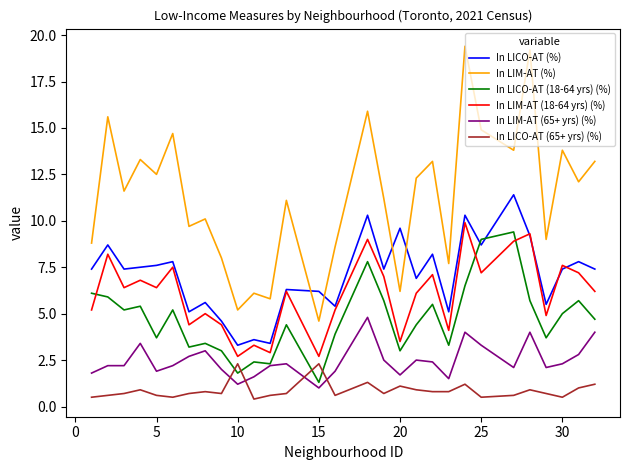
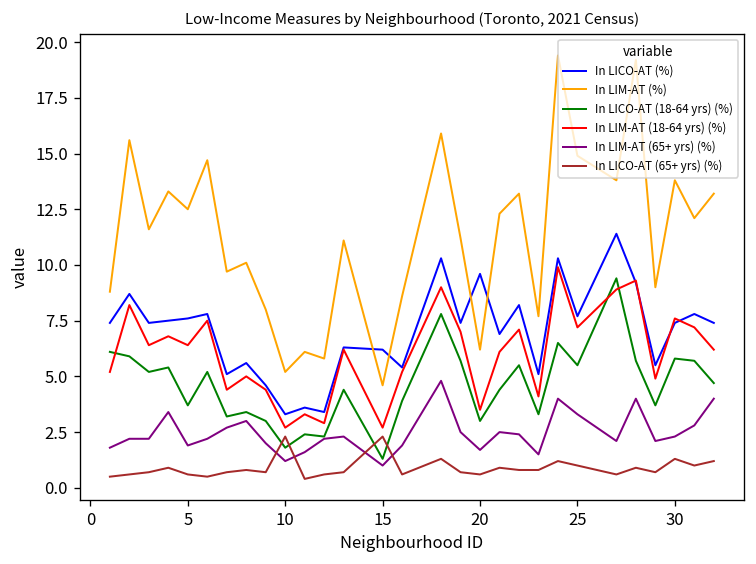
  {
    "In LICO-AT (%)": {
      "5": 7.6,
      "10": 3.3,
      "15": 6.2,
      "20": 9.6,
-     "25": 8.7,
+     "25": 7.7,
      "30": 7.4
    },
    "In LIM-AT (%)": {
      "5": 12.5,
      "10": 5.2,
      "15": 4.6,
      "20": 6.2,
      "30": 13.8
    },
    "In LICO-AT (18-64 yrs) (%)": {
      "5": 3.7,
      "10": 1.8,
      "15": 1.3,
      "20": 3.0,
-     "25": 9.0,
-     "30": 5.0
+     "25": 5.5,
+     "30": 5.8
    },
    "In LIM-AT (18-64 yrs) (%)": {
      "5": 6.4,
      "10": 2.7,
      "15": 2.7,
      "20": 3.5,
      "25": 7.2,
      "30": 7.6
    },
    "In LIM-AT (65+ yrs) (%)": {
      "5": 1.9,
      "10": 1.2,
      "15": 1.0,
      "20": 1.7,
      "25": 3.3,
      "30": 2.3
    },
    "In LICO-AT (65+ yrs) (%)": {
      "5": 0.6,
      "10": 2.3,
      "15": 2.3,
-     "20": 1.1,
-     "25": 0.5,
-     "30": 0.5
+     "20": 0.6,
+     "25": 1.0,
+     "30": 1.3
    }
  }
